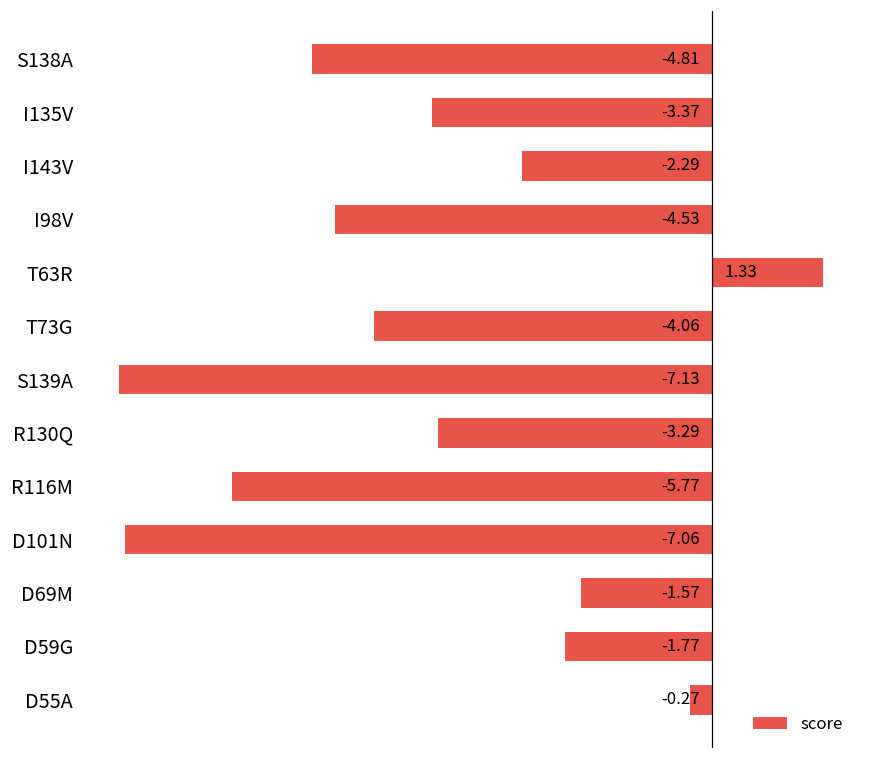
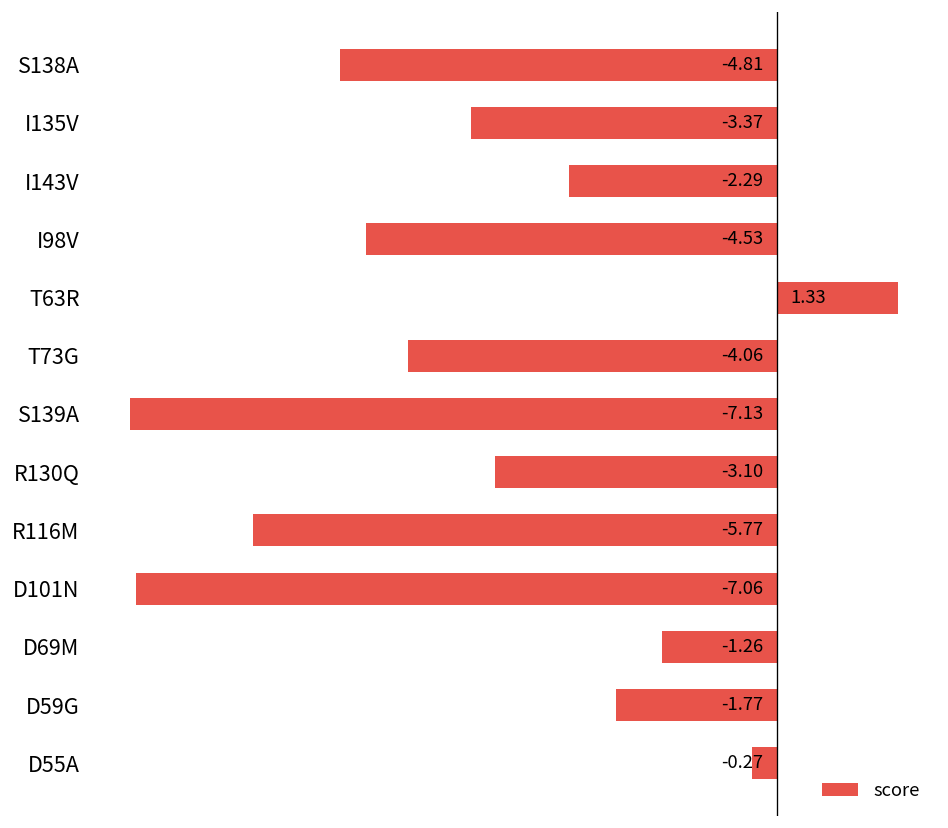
  {
    "S138A": -4.81,
    "I135V": -3.37,
    "I143V": -2.29,
    "I98V": -4.53,
    "T63R": 1.33,
    "T73G": -4.06,
    "S139A": -7.13,
-   "R130Q": -3.29,
+   "R130Q": -3.10,
    "R116M": -5.77,
    "D101N": -7.06,
-   "D69M": -1.57,
+   "D69M": -1.26,
    "D59G": -1.77,
    "D55A": -0.27
  }
